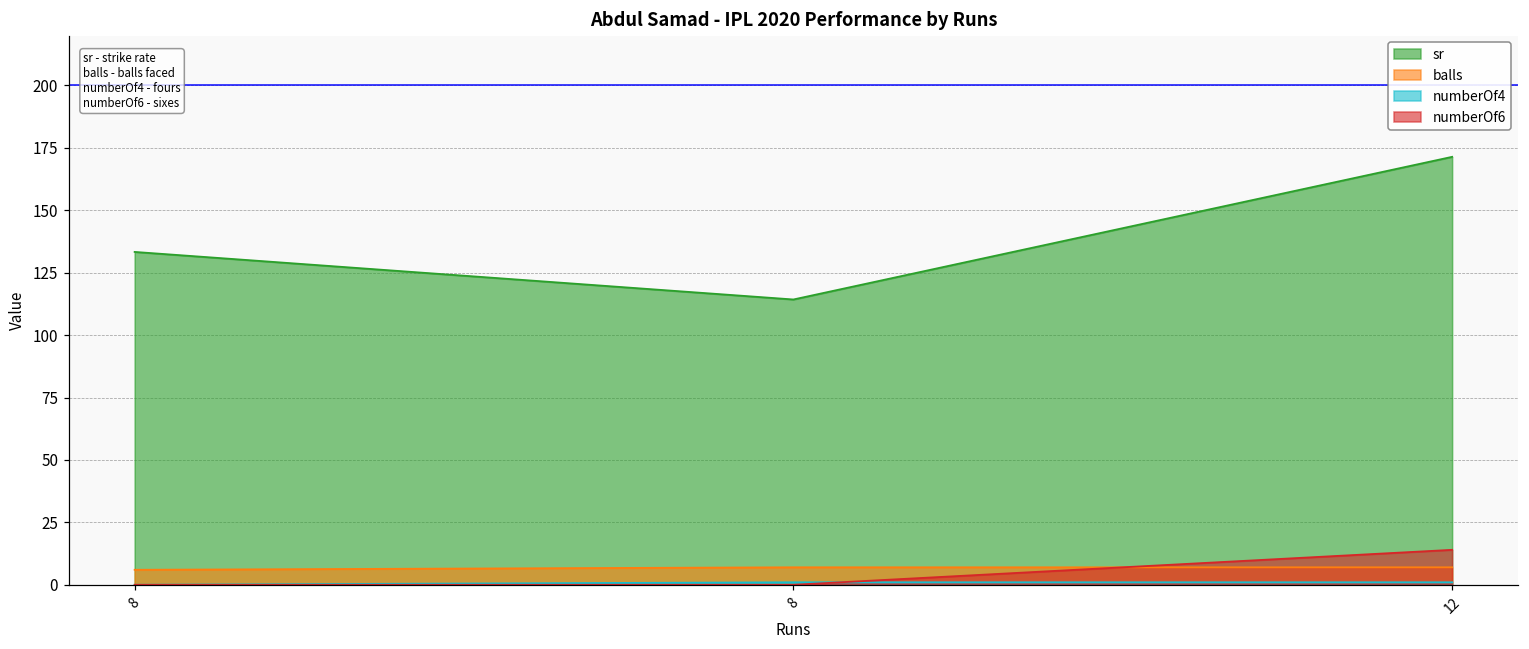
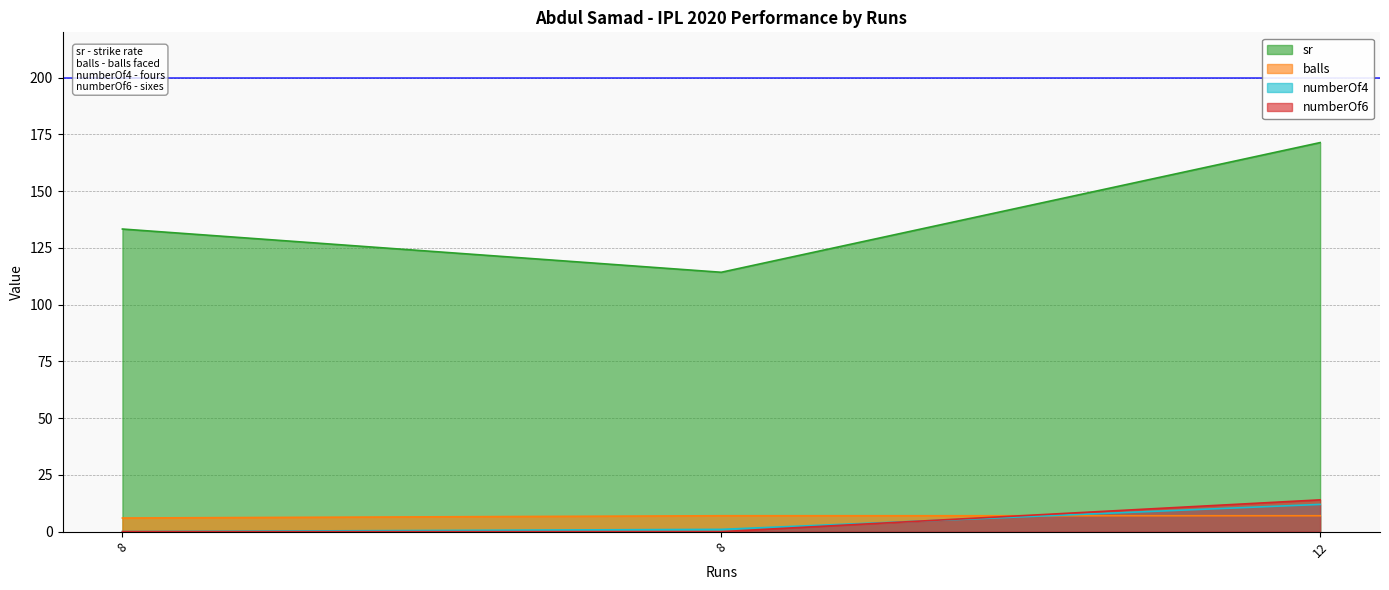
  {
    "sr": {
      "12": 171
    },
    "balls": {
      "12": 7
    },
    "numberOf4": {
-     "12": 1
+     "12": 12
    },
    "numberOf6": {
      "12": 14
    }
  }
